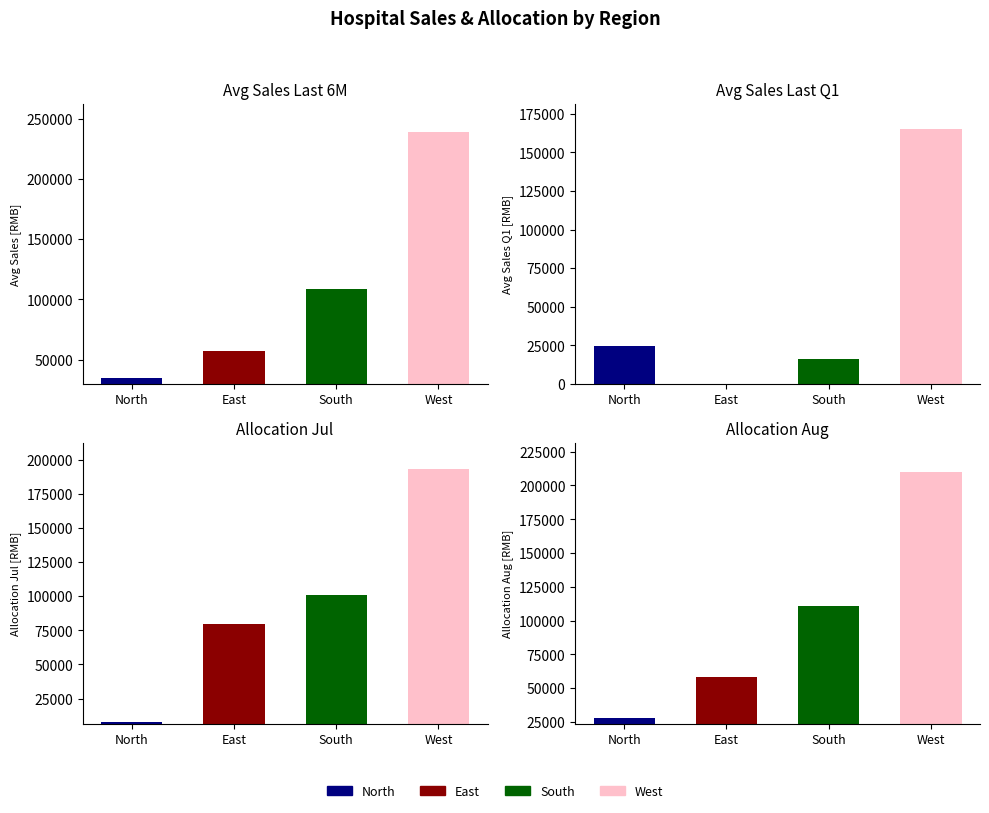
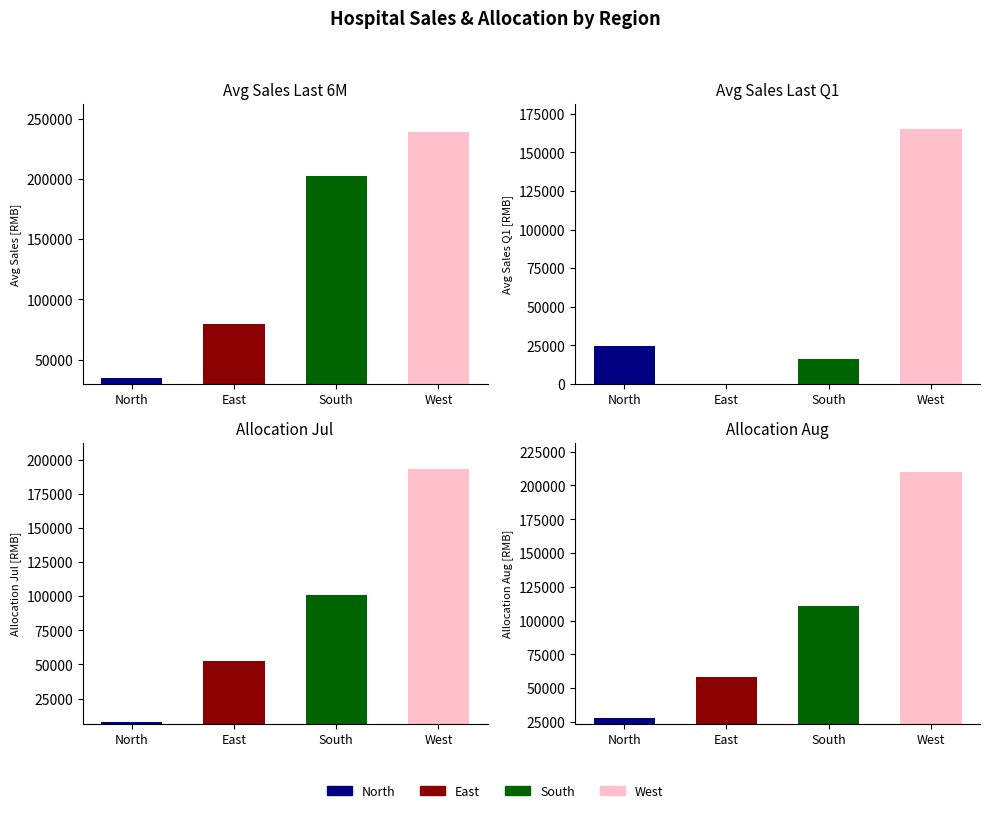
  {
    "Avg Sales Last 6M": {
      "North": 35000,
-     "East": 57000,
-     "South": 109000,
+     "East": 80000,
+     "South": 202000,
      "West": 239000
    },
    "Avg Sales Last Q1": {
      "North": 25000,
      "East": 0,
      "South": 16000,
      "West": 165000
    },
    "Allocation Jul": {
      "North": 8000,
-     "East": 80000,
+     "East": 53000,
      "South": 101000,
      "West": 193000
    },
    "Allocation Aug": {
      "North": 28000,
      "East": 59000,
      "South": 111000,
      "West": 210000
    }
  }
